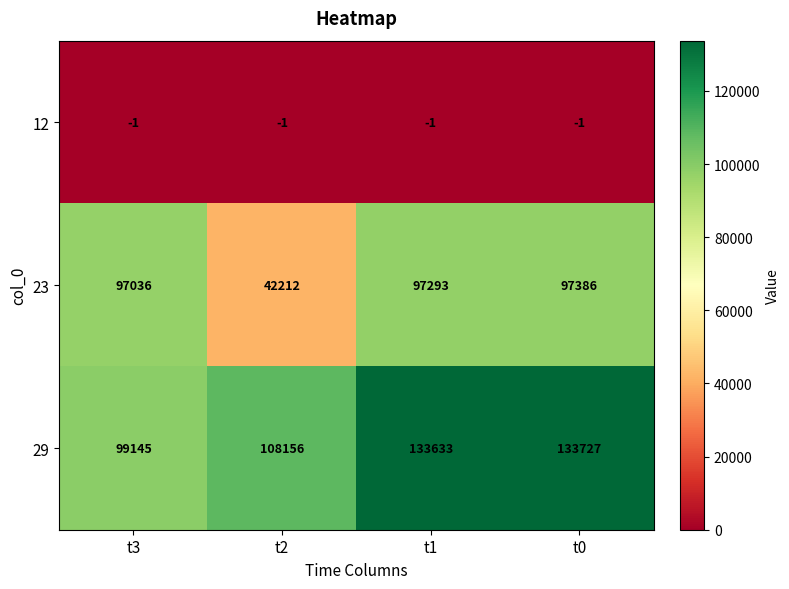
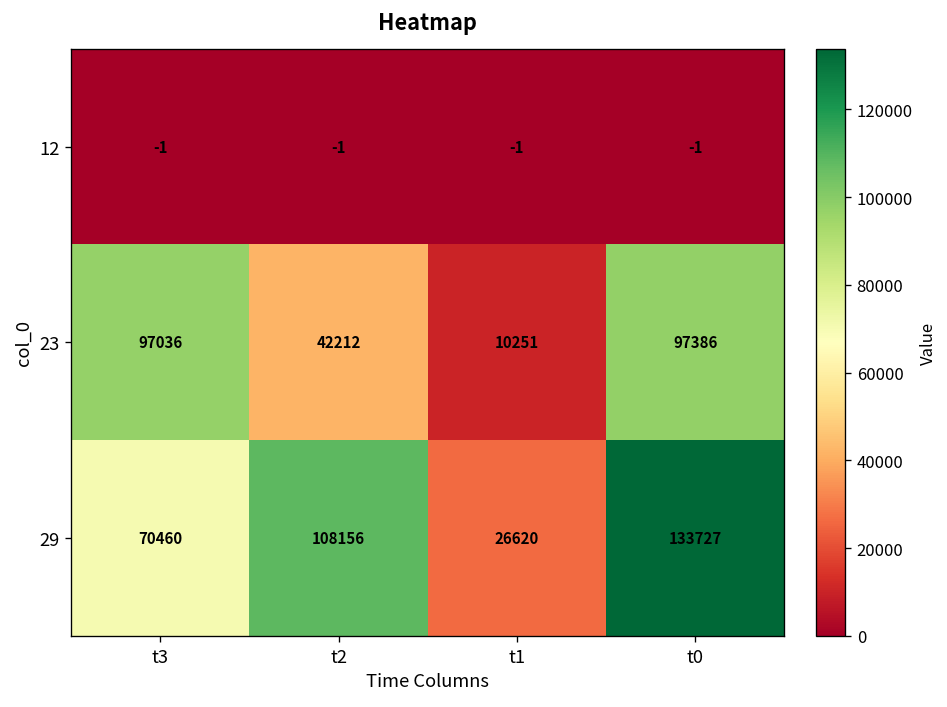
  {
    "12": {
      "t3": -1,
      "t2": -1,
      "t1": -1,
      "t0": -1
    },
    "23": {
      "t3": 97036,
      "t2": 42212,
-     "t1": 97293,
+     "t1": 10251,
      "t0": 97386
    },
    "29": {
-     "t3": 99145,
+     "t3": 70460,
      "t2": 108156,
-     "t1": 133633,
+     "t1": 26620,
      "t0": 133727
    }
  }
